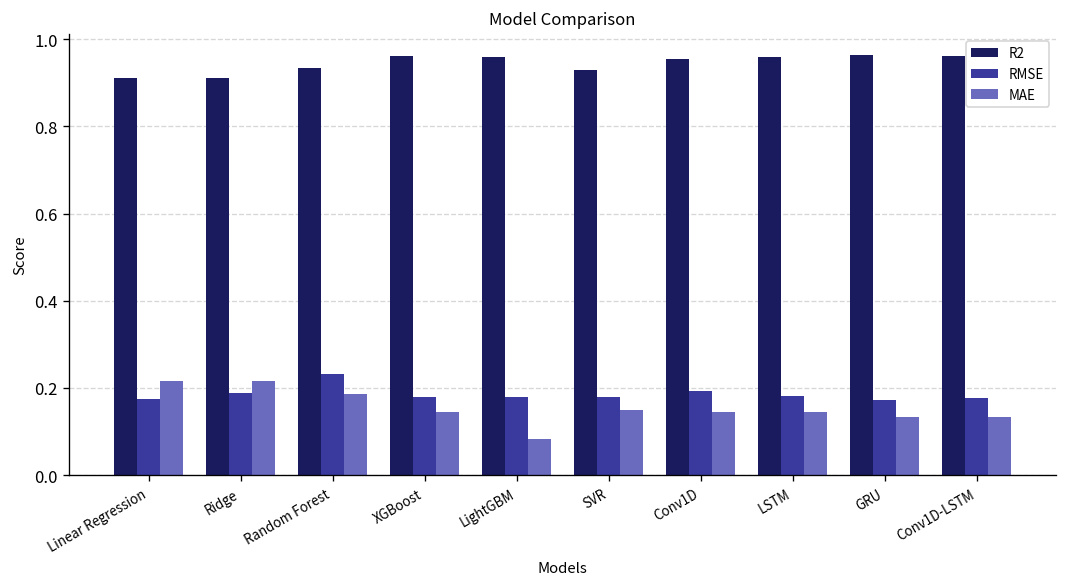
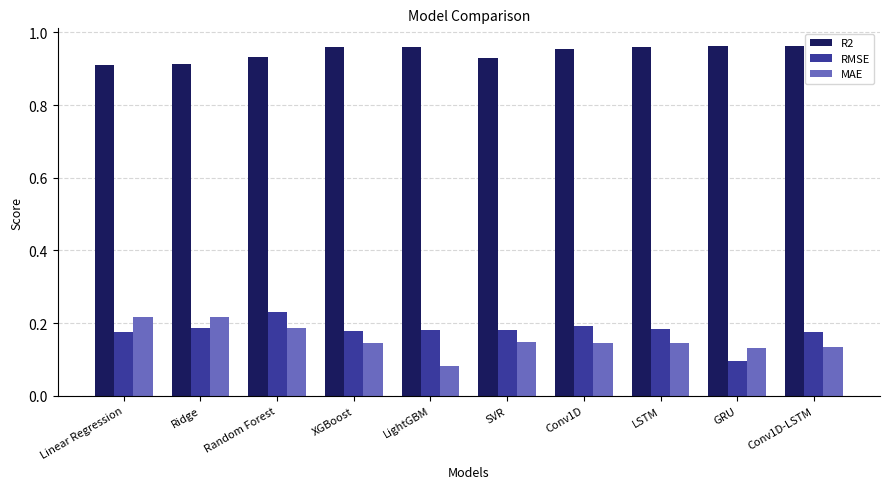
  {
    "R2": {
      "Linear Regression": 0.91,
      "Ridge": 0.91,
      "Random Forest": 0.93,
      "XGBoost": 0.96,
      "LightGBM": 0.96,
      "SVR": 0.93,
      "Conv1D": 0.95,
      "LSTM": 0.96,
      "GRU": 0.96,
      "Conv1D-LSTM": 0.96
    },
    "RMSE": {
      "Linear Regression": 0.18,
      "Ridge": 0.19,
      "Random Forest": 0.23,
      "XGBoost": 0.18,
      "LightGBM": 0.18,
      "SVR": 0.18,
      "Conv1D": 0.19,
      "LSTM": 0.18,
-     "GRU": 0.17,
+     "GRU": 0.10,
      "Conv1D-LSTM": 0.18
    },
    "MAE": {
      "Linear Regression": 0.22,
      "Ridge": 0.22,
      "Random Forest": 0.19,
      "XGBoost": 0.14,
      "LightGBM": 0.08,
      "SVR": 0.15,
      "Conv1D": 0.14,
      "LSTM": 0.14,
      "GRU": 0.13,
      "Conv1D-LSTM": 0.13
    }
  }
